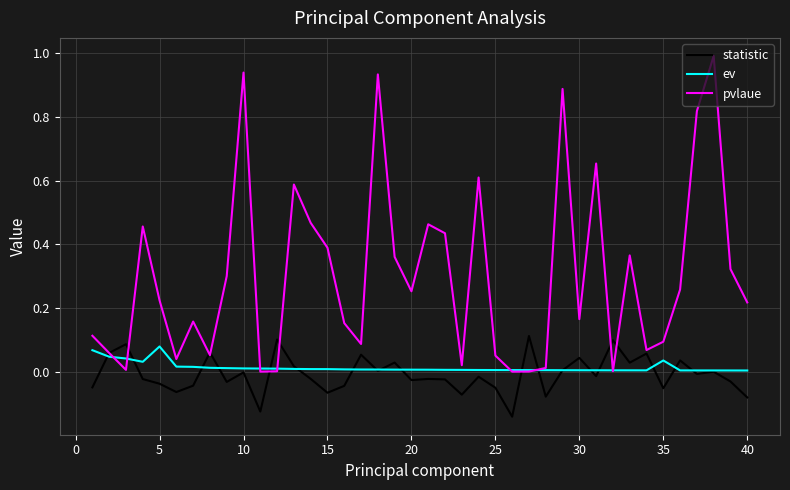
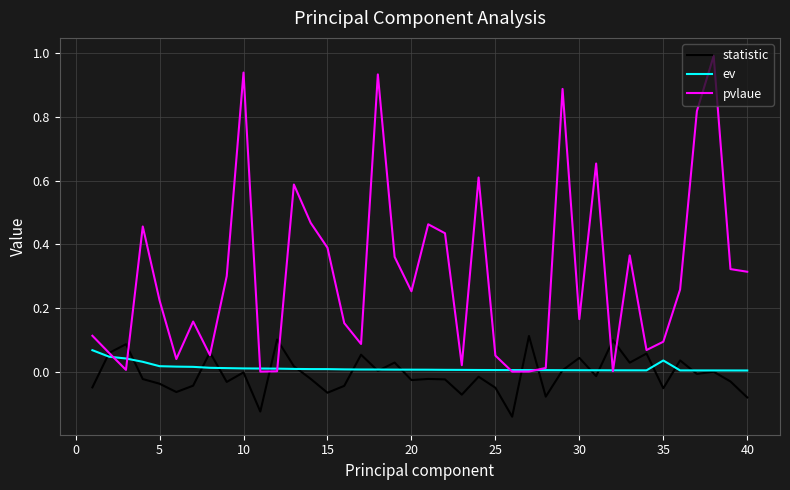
  {
    "statistic": {
      "5": -0.04,
      "10": 0.00,
      "15": -0.07,
      "20": -0.03,
      "25": -0.05,
      "30": 0.04,
      "35": -0.05,
      "40": -0.08
    },
    "ev": {
-     "5": 0.08,
+     "5": 0.02,
      "10": 0.01,
      "15": 0.01,
      "20": 0.01,
      "25": 0.01,
      "30": 0.00,
      "35": 0.04,
      "40": 0.00
    },
    "pvlaue": {
      "5": 0.22,
      "10": 0.94,
      "15": 0.39,
      "20": 0.25,
      "25": 0.05,
      "30": 0.16,
      "35": 0.09,
-     "40": 0.22
+     "40": 0.31
    }
  }
